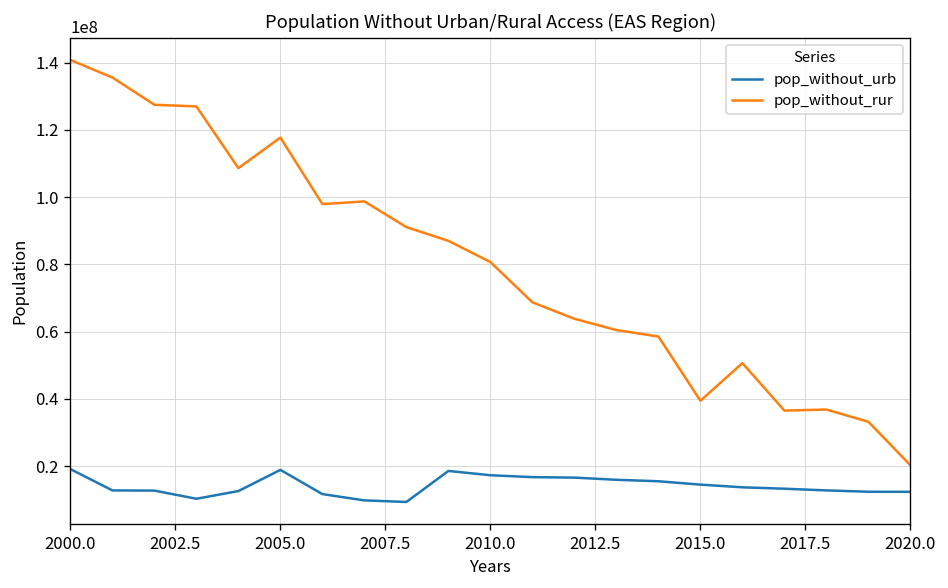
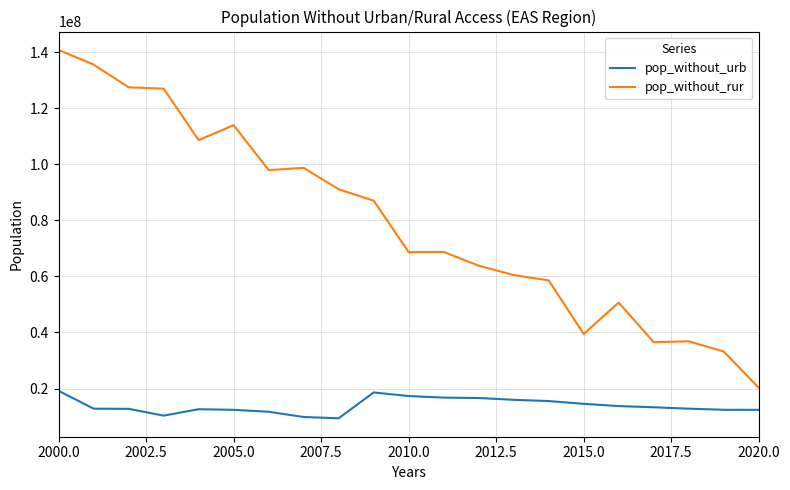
  {
    "pop_without_urb": {
      "2000.0": 19000000,
-     "2005.0": 19000000,
+     "2005.0": 12000000,
      "2010.0": 17000000,
      "2015.0": 15000000,
      "2020.0": 12000000
    },
    "pop_without_rur": {
      "2000.0": 141000000,
-     "2005.0": 118000000,
-     "2010.0": 81000000,
+     "2005.0": 114000000,
+     "2010.0": 69000000,
      "2015.0": 39000000,
      "2020.0": 20000000
    }
  }
